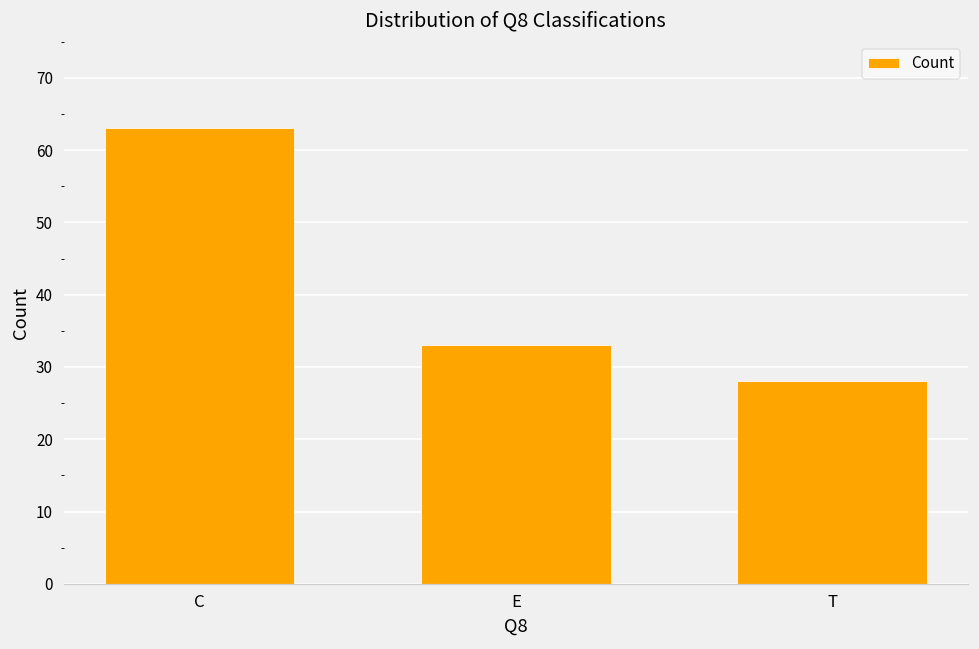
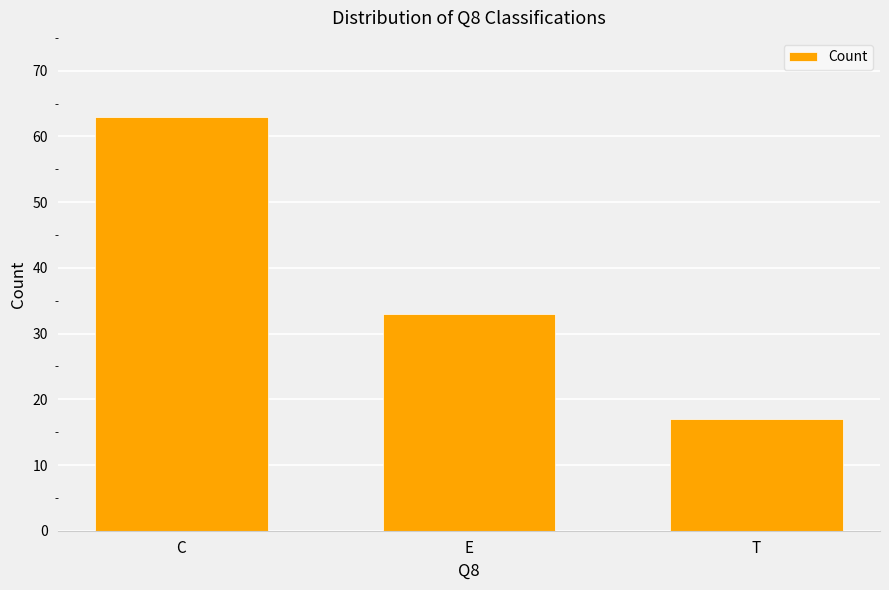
  {
    "C": 63,
    "E": 33,
-   "T": 28
+   "T": 17
  }
